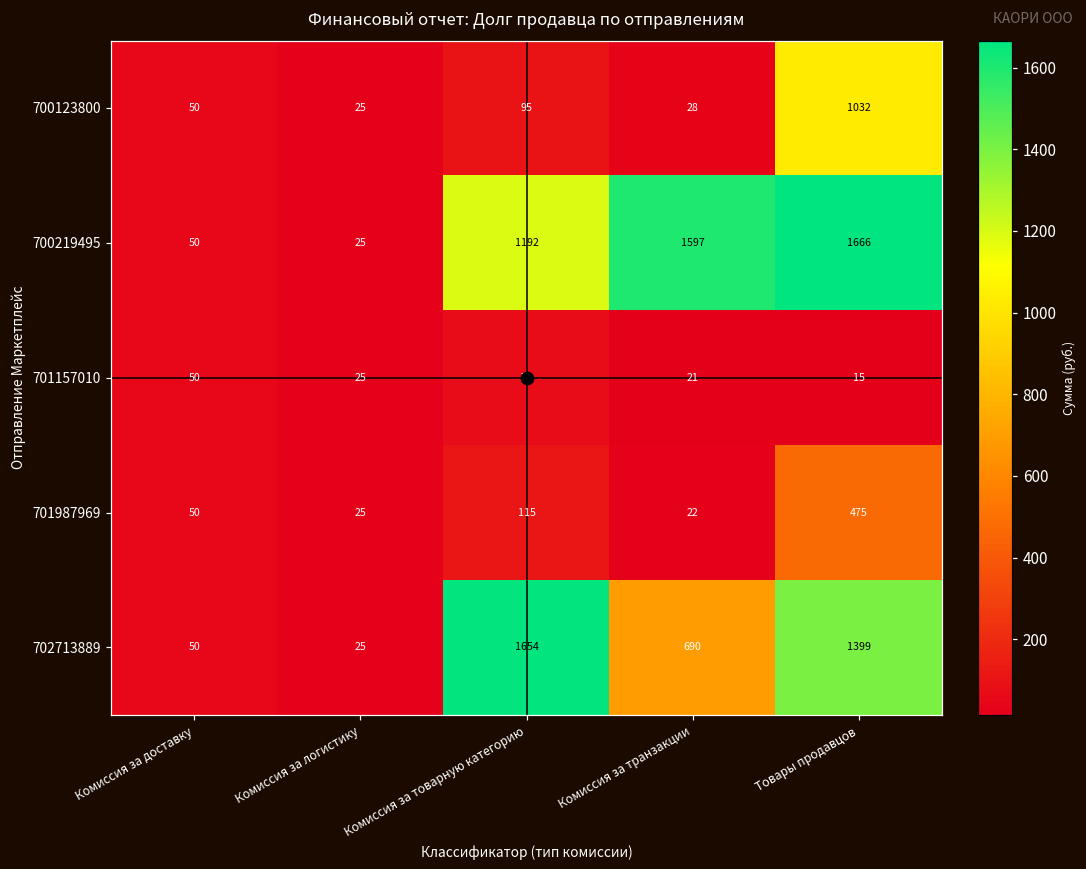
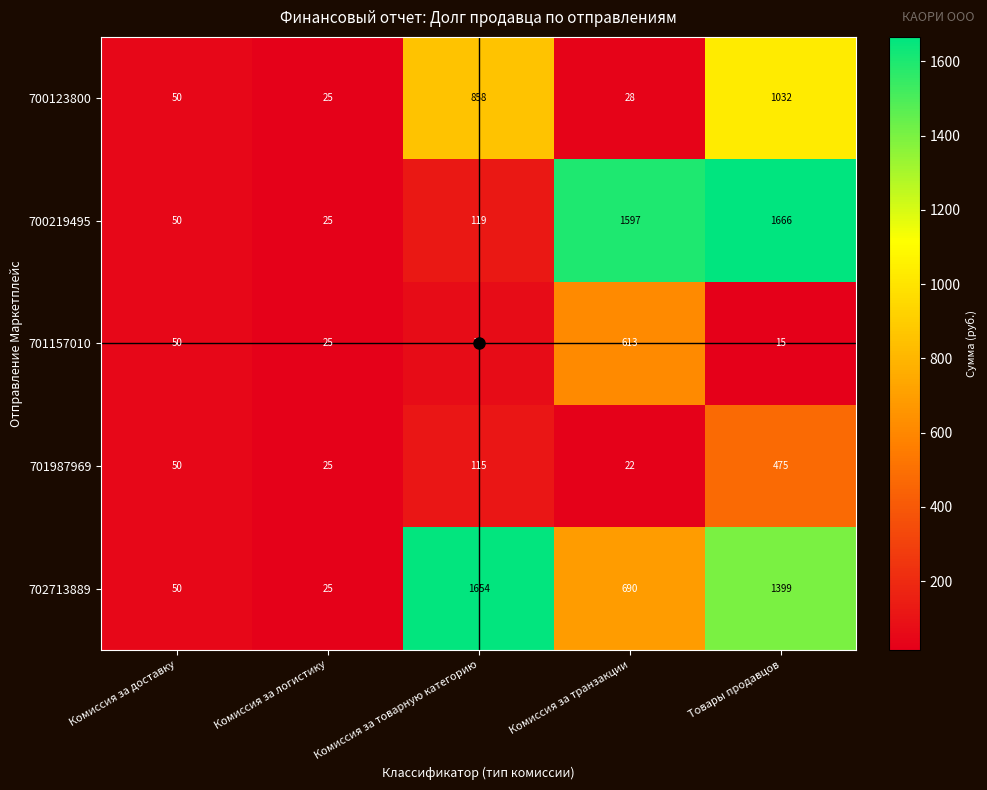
  {
    "700123800": {
      "Комиссия за доставку": 50,
      "Комиссия за логистику": 25,
-     "Комиссия за товарную категорию": 95,
+     "Комиссия за товарную категорию": 858,
      "Комиссия за транзакции": 28,
      "Товары продавцов": 1032
    },
    "700219495": {
      "Комиссия за доставку": 50,
      "Комиссия за логистику": 25,
-     "Комиссия за товарную категорию": 1192,
+     "Комиссия за товарную категорию": 119,
      "Комиссия за транзакции": 1597,
      "Товары продавцов": 1666
    },
    "701157010": {
      "Комиссия за доставку": 50,
      "Комиссия за логистику": 25,
-     "Комиссия за транзакции": 21,
+     "Комиссия за транзакции": 613,
      "Товары продавцов": 15
    },
    "701987969": {
      "Комиссия за доставку": 50,
      "Комиссия за логистику": 25,
      "Комиссия за товарную категорию": 115,
      "Комиссия за транзакции": 22,
      "Товары продавцов": 475
    },
    "702713889": {
      "Комиссия за доставку": 50,
      "Комиссия за логистику": 25,
      "Комиссия за товарную категорию": 1654,
      "Комиссия за транзакции": 690,
      "Товары продавцов": 1399
    }
  }
